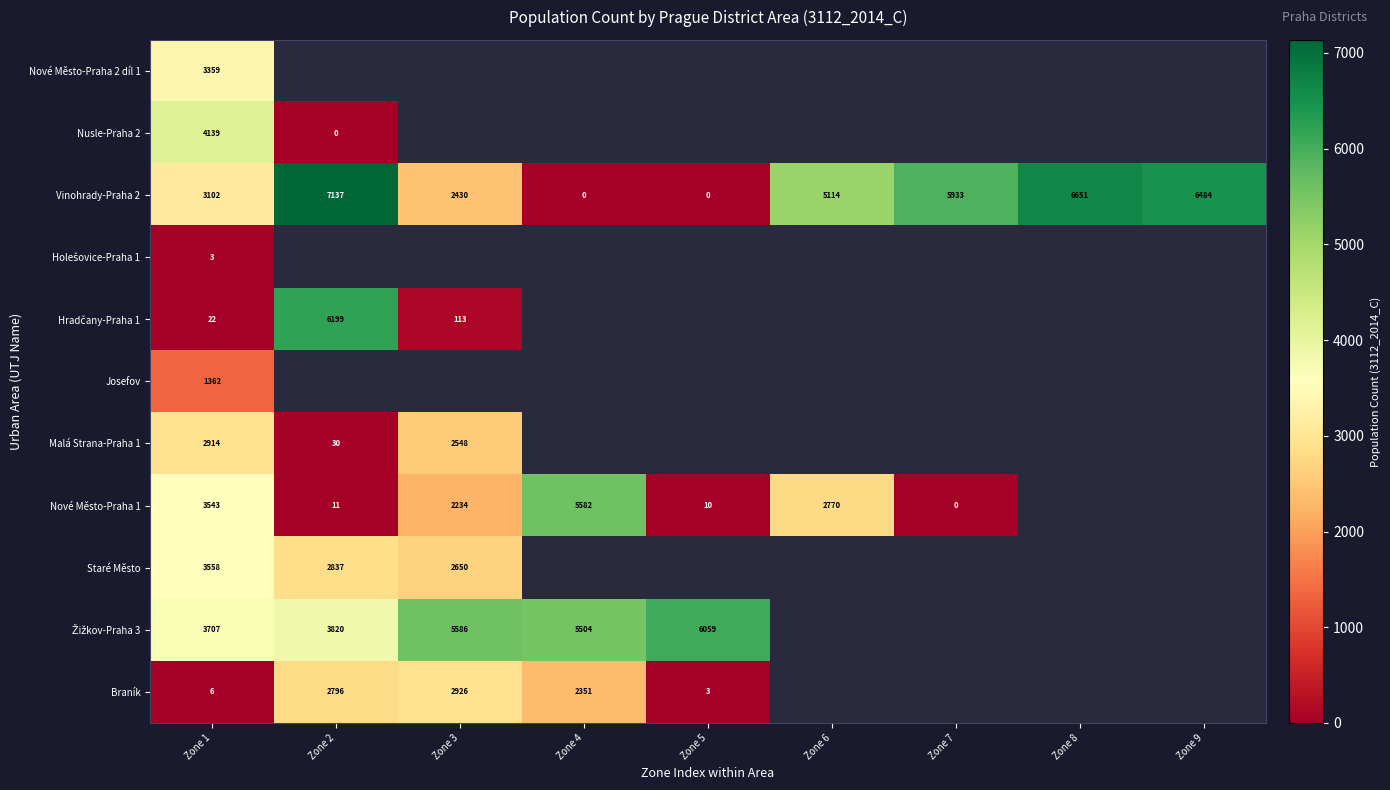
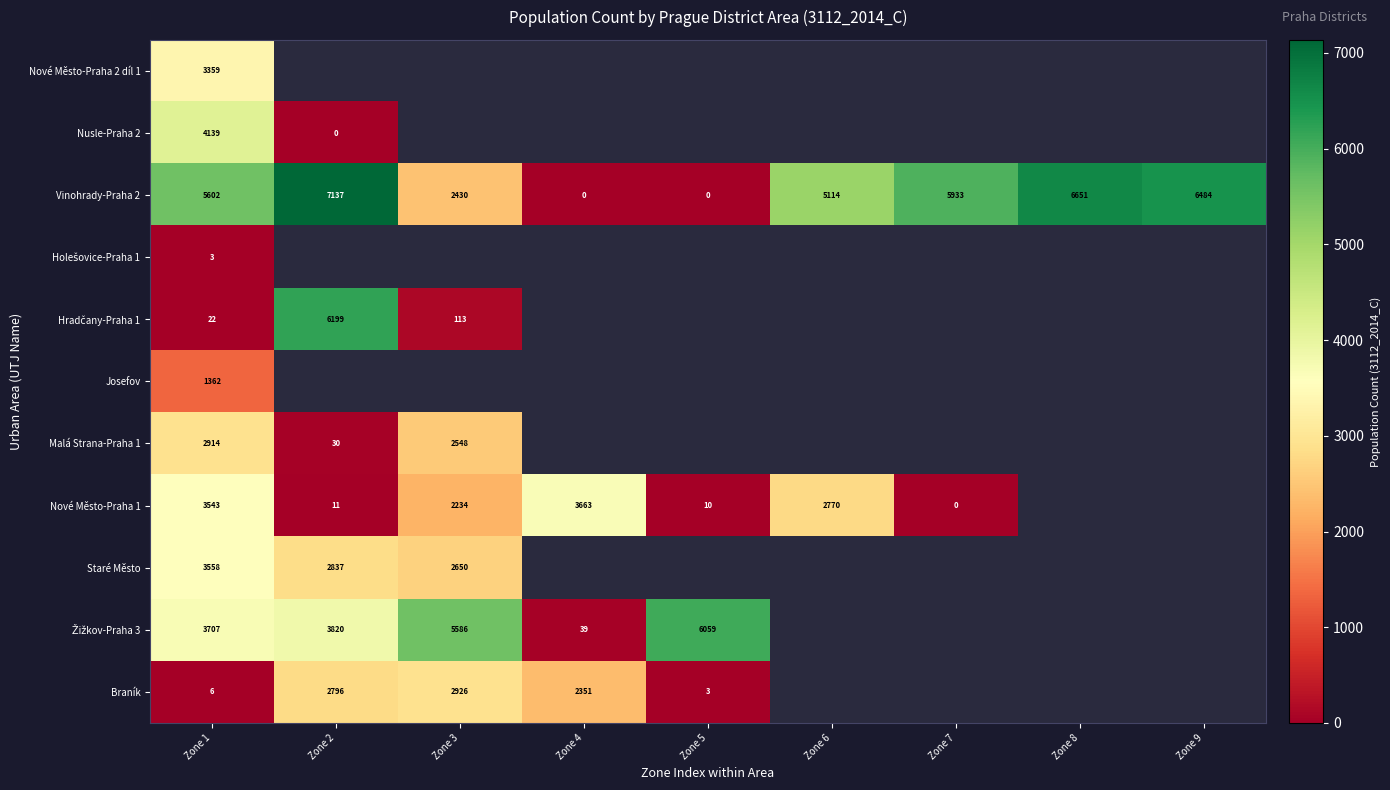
  {
    "Nové Město-Praha 2 díl 1": {
      "Zone 1": 3359
    },
    "Nusle-Praha 2": {
      "Zone 1": 4139,
      "Zone 2": 0
    },
    "Vinohrady-Praha 2": {
-     "Zone 1": 3102,
+     "Zone 1": 5602,
      "Zone 2": 7137,
      "Zone 3": 2430,
      "Zone 4": 0,
      "Zone 5": 0,
      "Zone 6": 5114,
      "Zone 7": 5933,
      "Zone 8": 6651,
      "Zone 9": 6484
    },
    "Holešovice-Praha 1": {
      "Zone 1": 3
    },
    "Hradčany-Praha 1": {
      "Zone 1": 22,
      "Zone 2": 6199,
      "Zone 3": 113
    },
    "Josefov": {
      "Zone 1": 1362
    },
    "Malá Strana-Praha 1": {
      "Zone 1": 2914,
      "Zone 2": 30,
      "Zone 3": 2548
    },
    "Nové Město-Praha 1": {
      "Zone 1": 3543,
      "Zone 2": 11,
      "Zone 3": 2234,
-     "Zone 4": 5582,
+     "Zone 4": 3663,
      "Zone 5": 10,
      "Zone 6": 2770,
      "Zone 7": 0
    },
    "Staré Město": {
      "Zone 1": 3558,
      "Zone 2": 2837,
      "Zone 3": 2650
    },
    "Žižkov-Praha 3": {
      "Zone 1": 3707,
      "Zone 2": 3820,
      "Zone 3": 5586,
-     "Zone 4": 5504,
+     "Zone 4": 39,
      "Zone 5": 6059
    },
    "Braník": {
      "Zone 1": 6,
      "Zone 2": 2796,
      "Zone 3": 2926,
      "Zone 4": 2351,
      "Zone 5": 3
    }
  }
